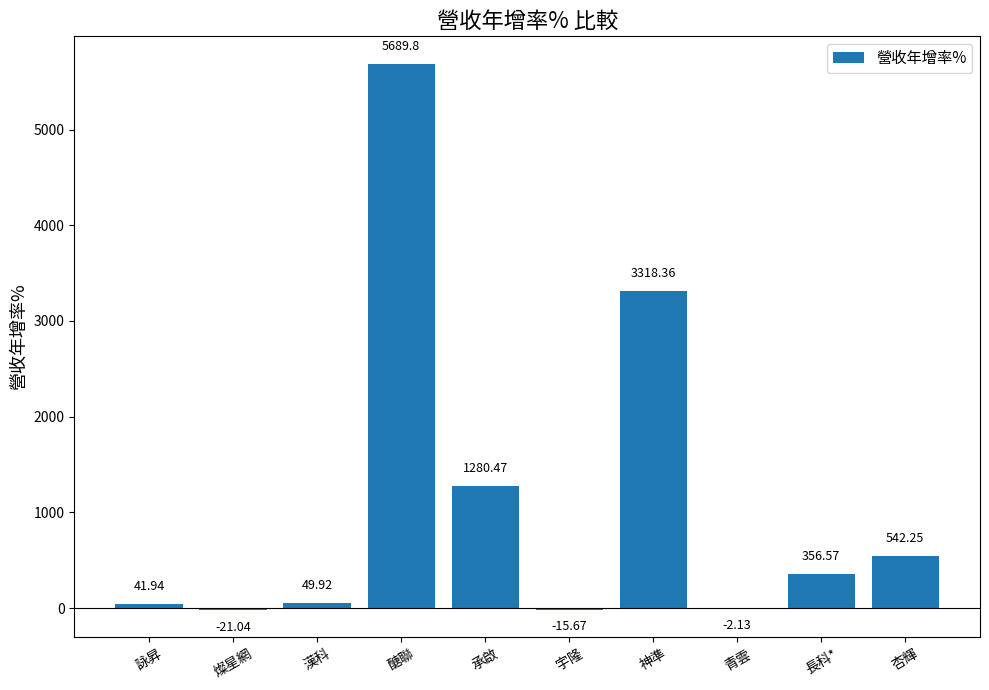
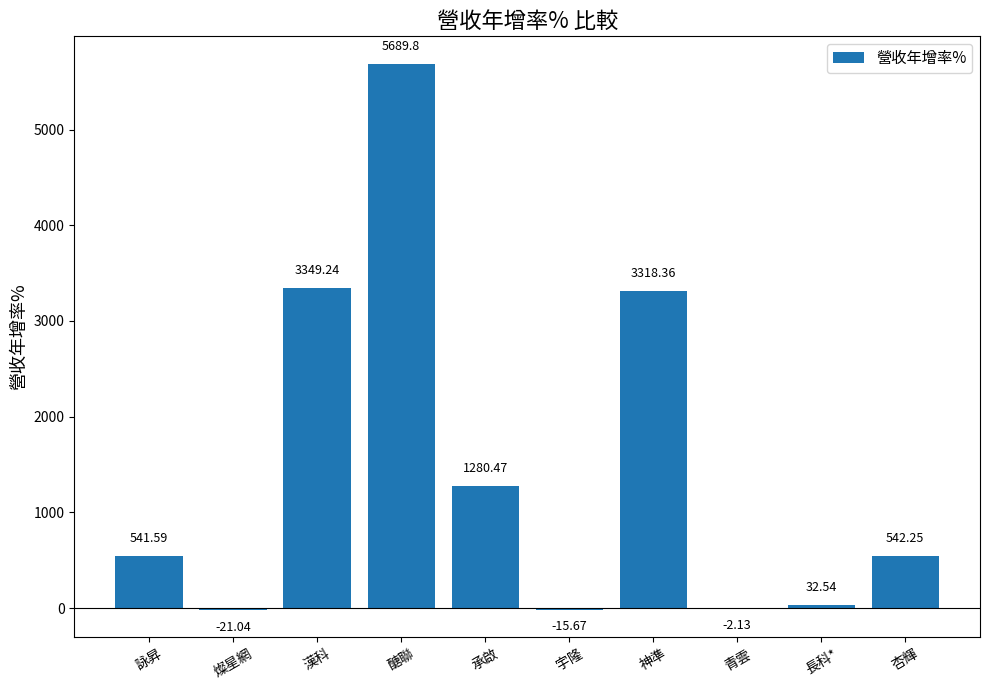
  {
-   "詠昇": 41.94,
+   "詠昇": 541.59,
    "燦星網": -21.04,
-   "漢科": 49.92,
+   "漢科": 3349.24,
    "醣聯": 5689.8,
    "承啟": 1280.47,
    "宇隆": -15.67,
    "神準": 3318.36,
    "青雲": -2.13,
-   "長科*": 356.57,
+   "長科*": 32.54,
    "杏輝": 542.25
  }
